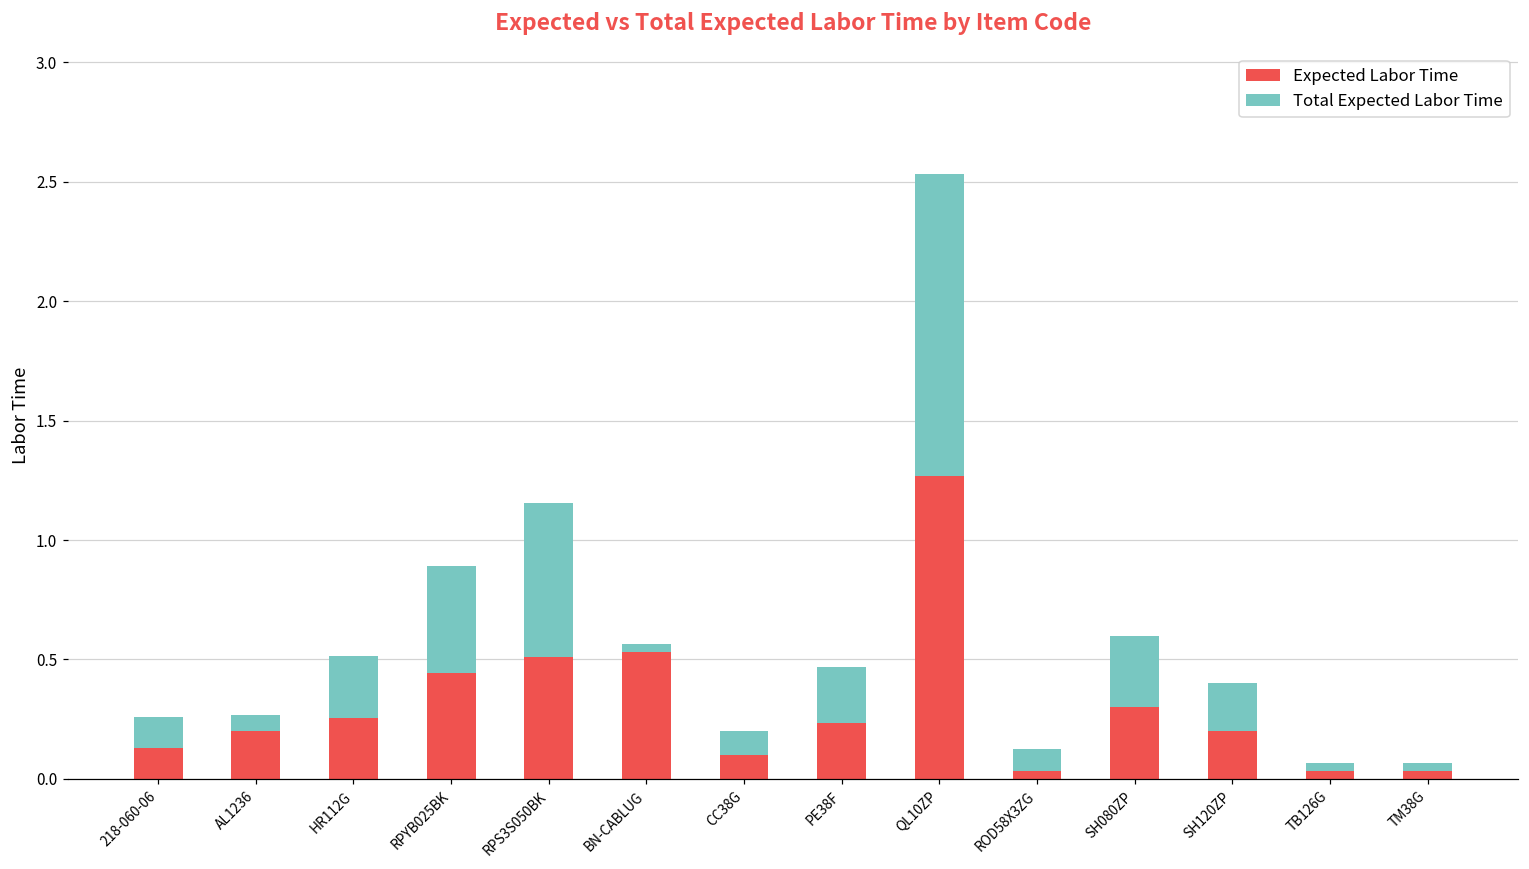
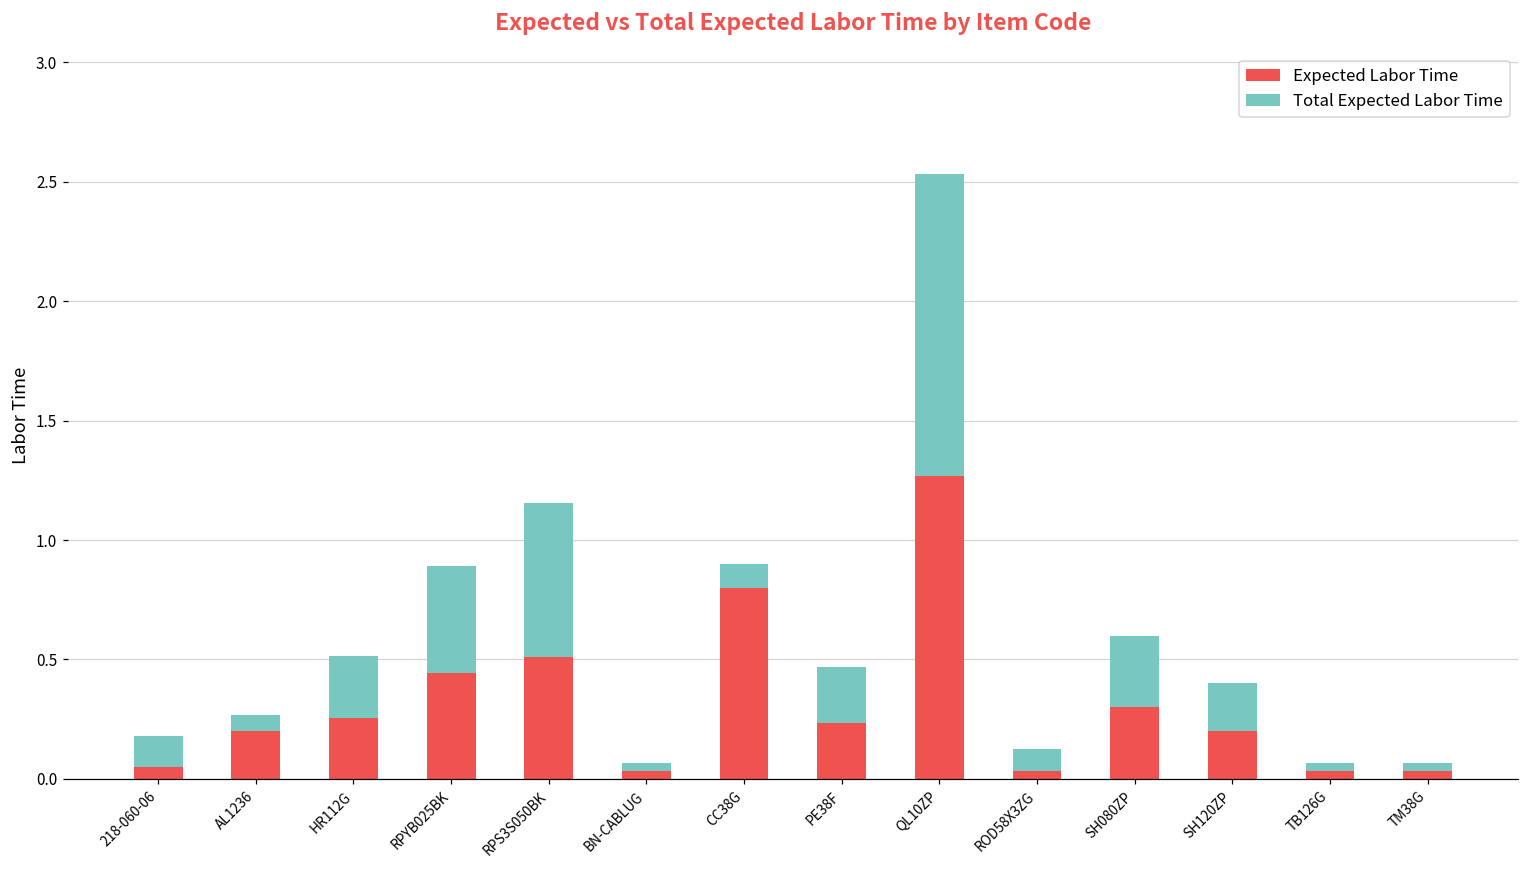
  {
    "Expected Labor Time": {
-     "218-060-06": 0.13,
+     "218-060-06": 0.05,
      "AL1236": 0.20,
      "HR112G": 0.26,
      "RPYB025BK": 0.44,
      "RPS3S050BK": 0.51,
-     "BN-CABLUG": 0.53,
-     "CC38G": 0.1,
+     "BN-CABLUG": 0.03,
+     "CC38G": 0.8,
      "PE38F": 0.23,
      "QL10ZP": 1.27,
      "ROD58X3ZG": 0.03,
      "SH080ZP": 0.30,
      "SH120ZP": 0.20,
      "TB126G": 0.03,
      "TM38G": 0.03
    },
    "Total Expected Labor Time": {
      "218-060-06": 0.13,
      "AL1236": 0.07,
      "HR112G": 0.26,
      "RPYB025BK": 0.44,
      "RPS3S050BK": 0.65,
      "BN-CABLUG": 0.03,
      "CC38G": 0.10,
      "PE38F": 0.23,
      "QL10ZP": 1.27,
      "ROD58X3ZG": 0.09,
      "SH080ZP": 0.30,
      "SH120ZP": 0.20,
      "TB126G": 0.03,
      "TM38G": 0.03
    }
  }
